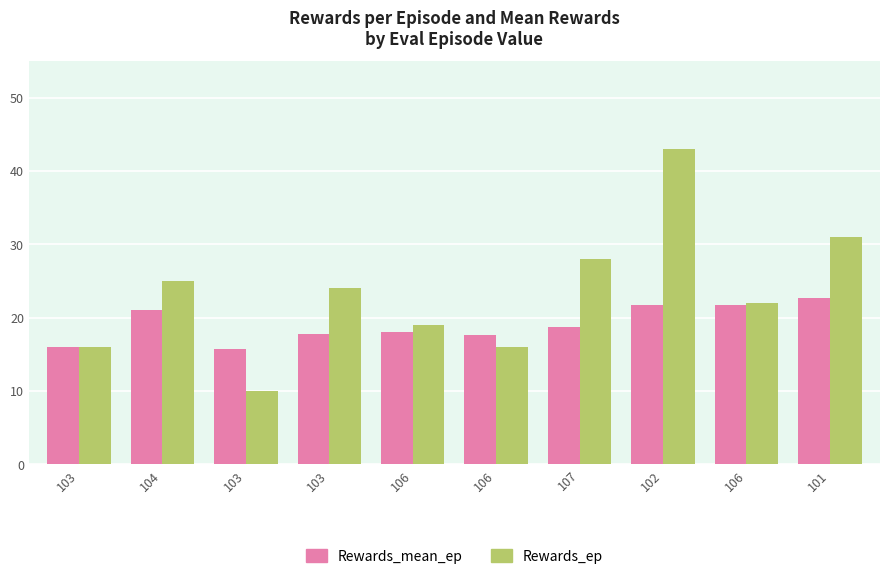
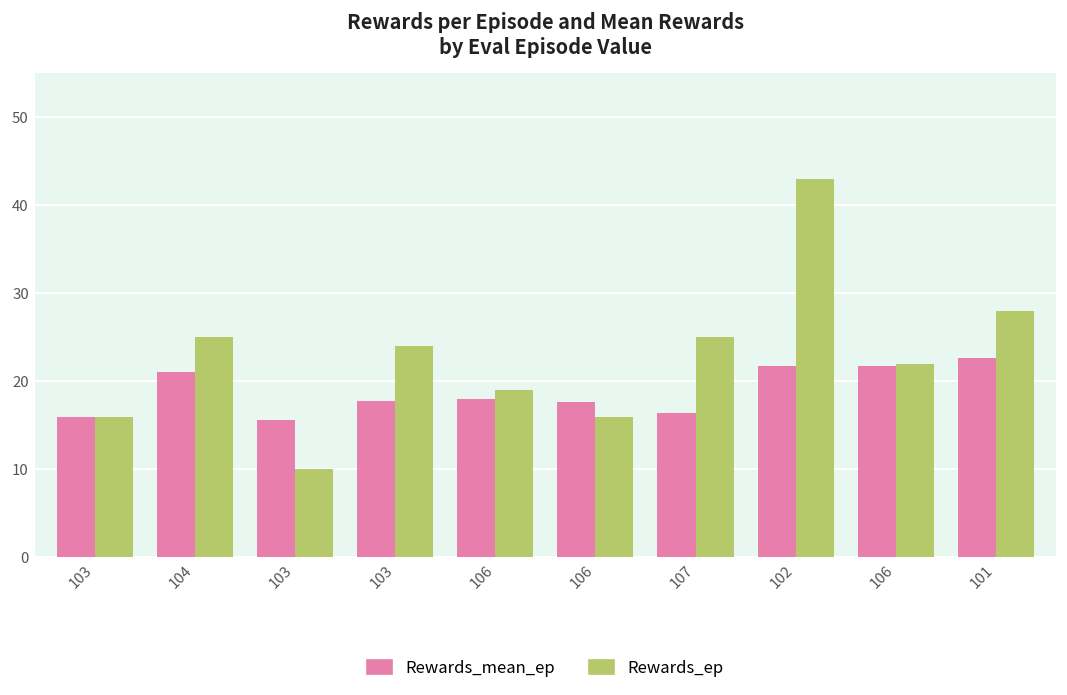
  {
    "Rewards_mean_ep": {
      "104": 21,
-     "107": 19,
+     "107": 16,
      "102": 22,
      "101": 23
    },
    "Rewards_ep": {
      "104": 25,
-     "107": 28,
+     "107": 25,
      "102": 43,
-     "101": 31
+     "101": 28
    }
  }
